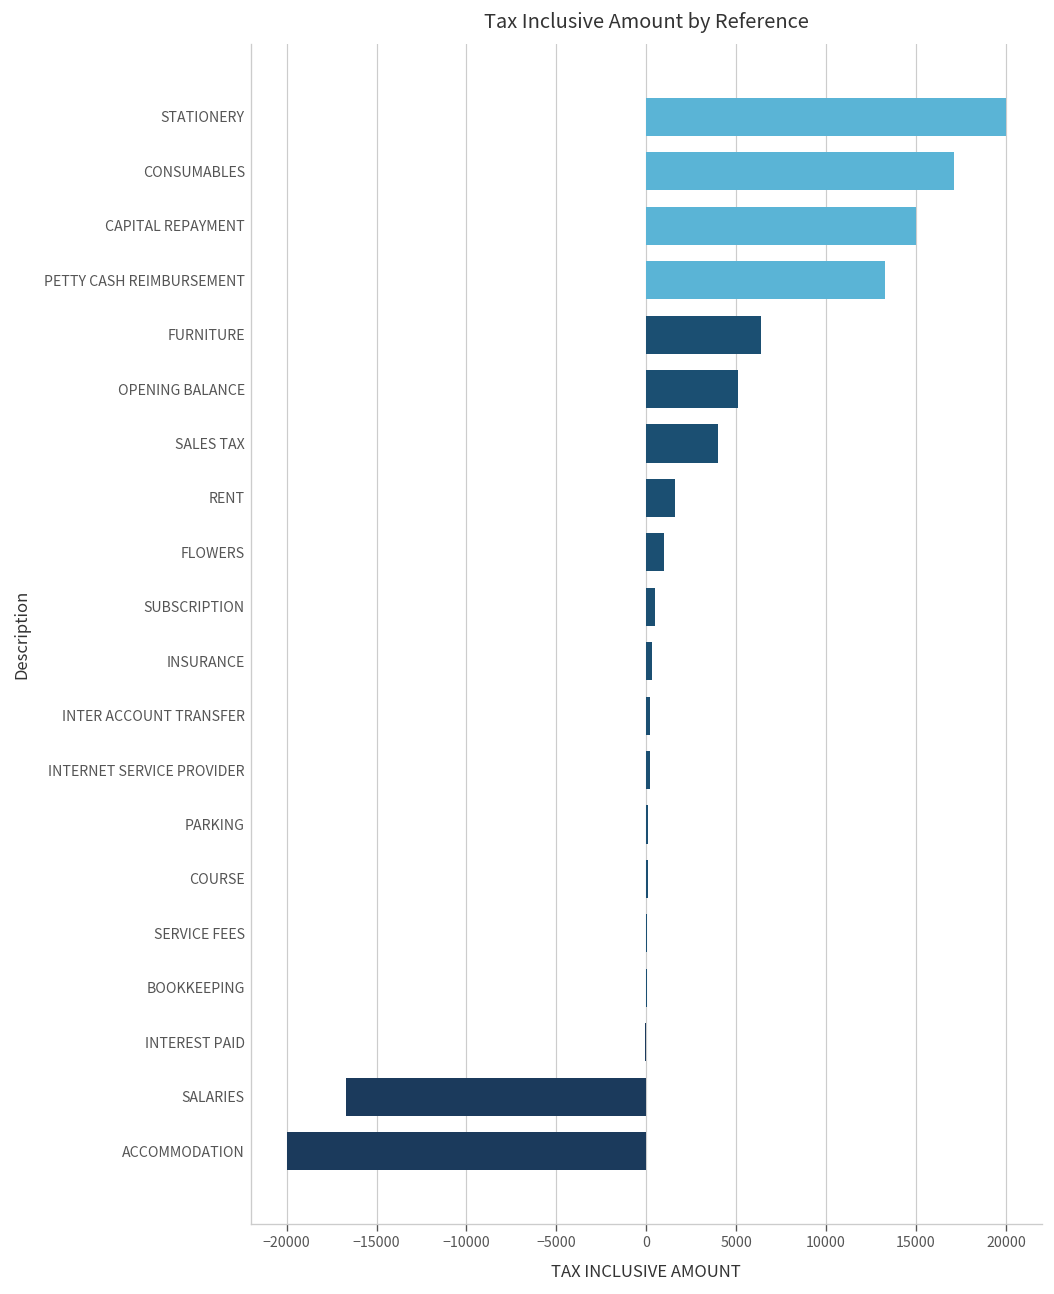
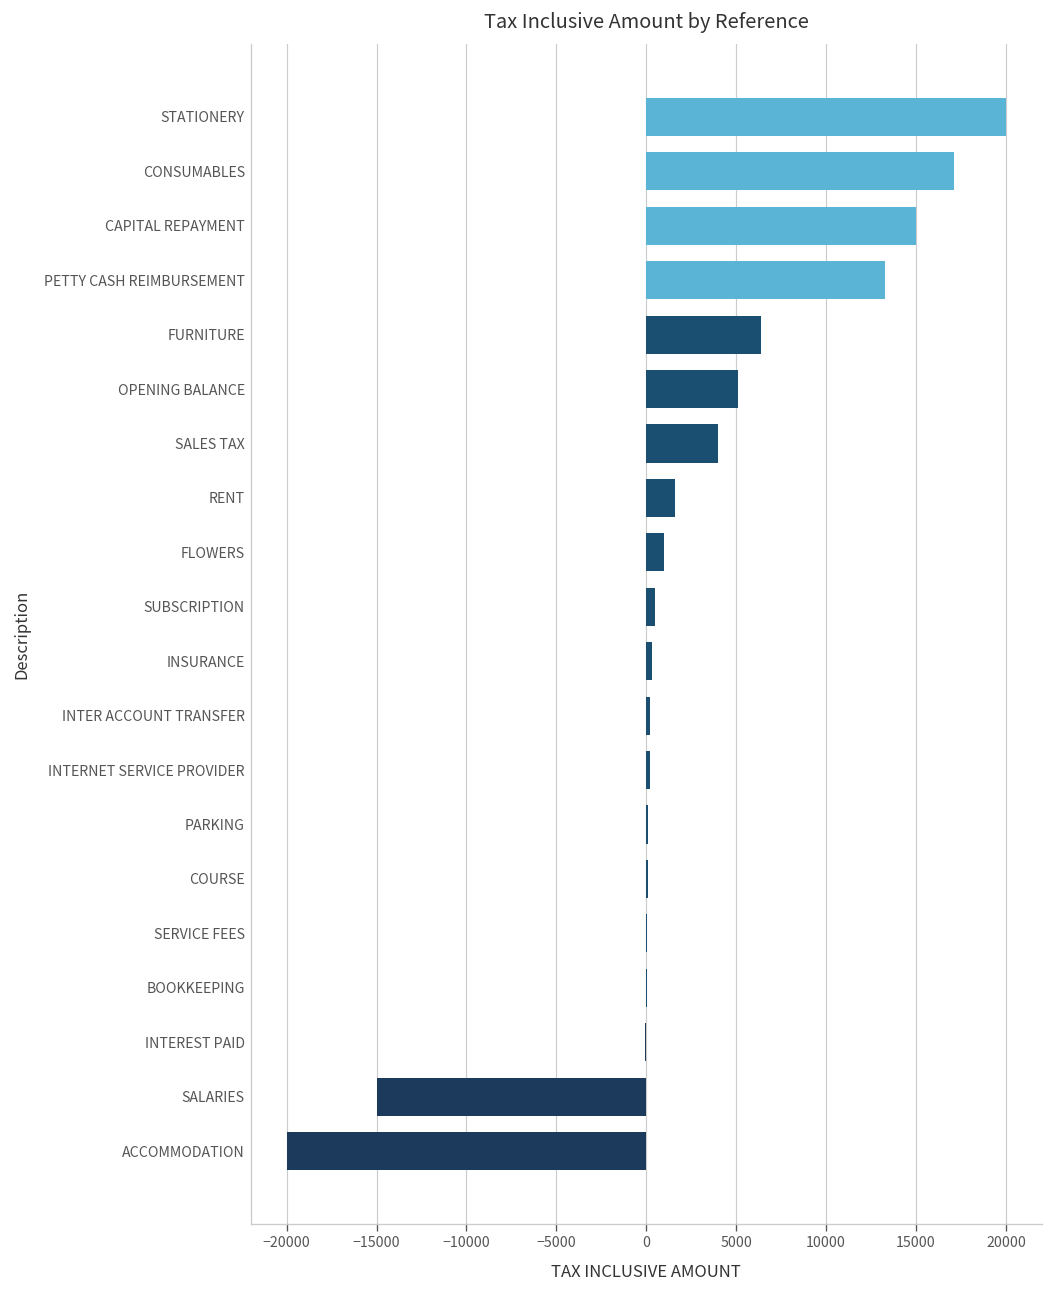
  {
    "STATIONERY": 20000,
    "CONSUMABLES": 17100,
    "CAPITAL REPAYMENT": 15000,
    "PETTY CASH REIMBURSEMENT": 13200,
    "FURNITURE": 6400,
    "OPENING BALANCE": 5100,
    "SALES TAX": 4000,
    "RENT": 1600,
    "FLOWERS": 1000,
    "SUBSCRIPTION": 500,
    "INSURANCE": 300,
    "INTER ACCOUNT TRANSFER": 200,
    "INTERNET SERVICE PROVIDER": 200,
-   "SALARIES": -16700,
+   "SALARIES": -15000,
    "ACCOMMODATION": -20000
  }
